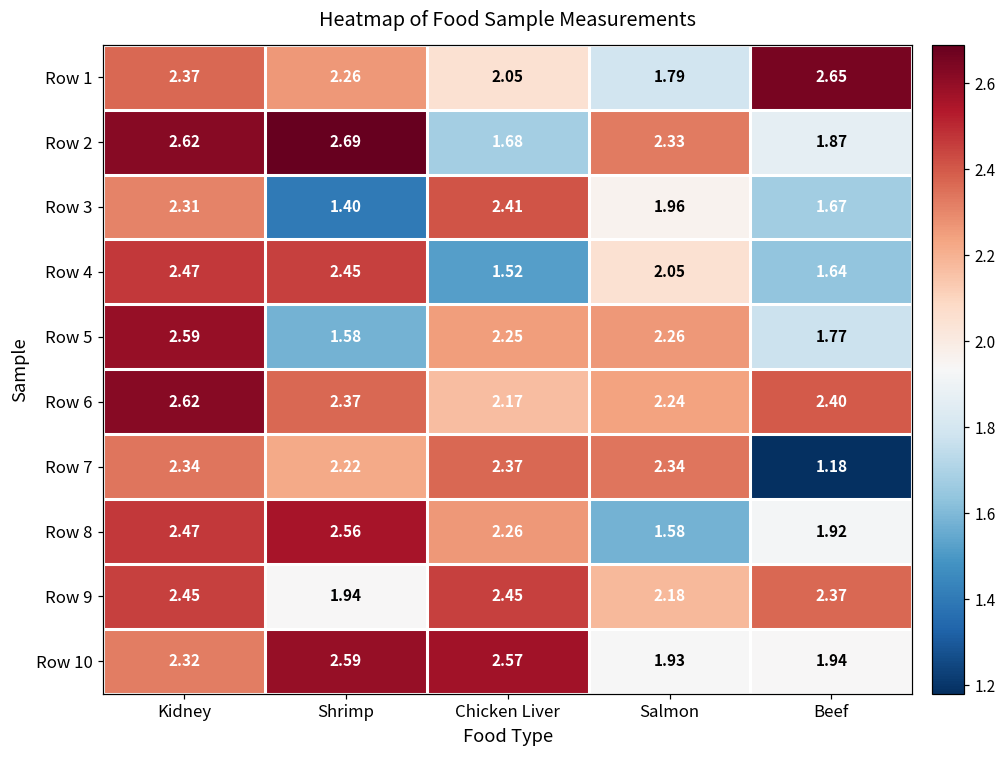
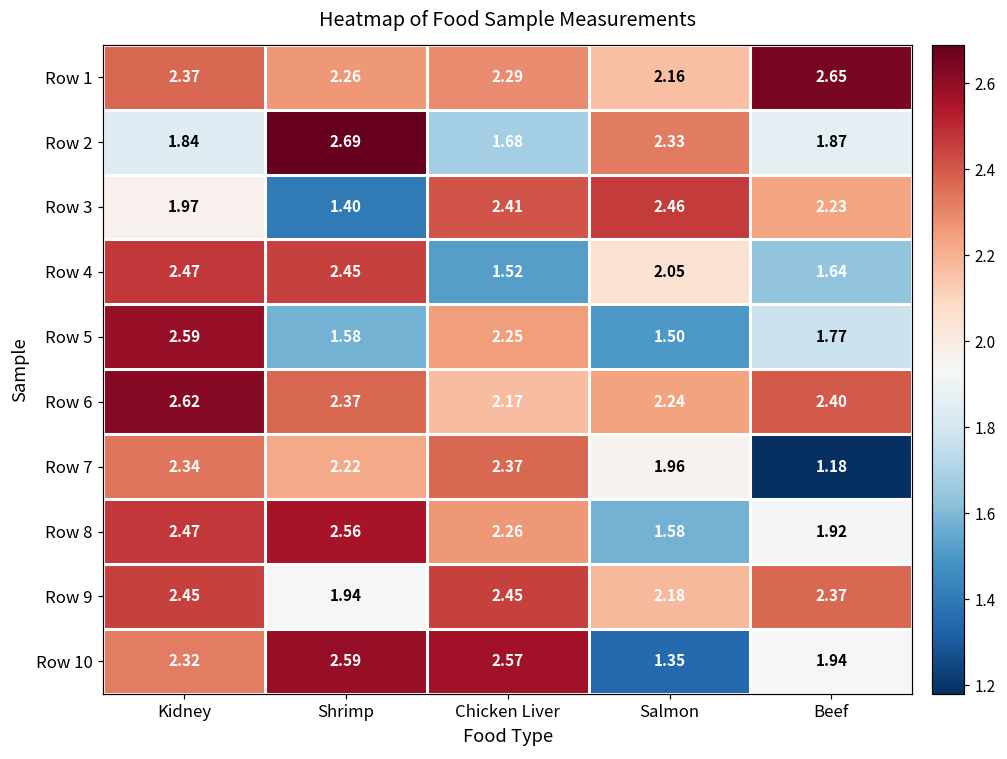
  {
    "Row 1": {
      "Kidney": 2.37,
      "Shrimp": 2.26,
-     "Chicken Liver": 2.05,
-     "Salmon": 1.79,
+     "Chicken Liver": 2.29,
+     "Salmon": 2.16,
      "Beef": 2.65
    },
    "Row 2": {
-     "Kidney": 2.62,
+     "Kidney": 1.84,
      "Shrimp": 2.69,
      "Chicken Liver": 1.68,
      "Salmon": 2.33,
      "Beef": 1.87
    },
    "Row 3": {
-     "Kidney": 2.31,
+     "Kidney": 1.97,
      "Shrimp": 1.40,
      "Chicken Liver": 2.41,
-     "Salmon": 1.96,
-     "Beef": 1.67
+     "Salmon": 2.46,
+     "Beef": 2.23
    },
    "Row 4": {
      "Kidney": 2.47,
      "Shrimp": 2.45,
      "Chicken Liver": 1.52,
      "Salmon": 2.05,
      "Beef": 1.64
    },
    "Row 5": {
      "Kidney": 2.59,
      "Shrimp": 1.58,
      "Chicken Liver": 2.25,
-     "Salmon": 2.26,
+     "Salmon": 1.50,
      "Beef": 1.77
    },
    "Row 6": {
      "Kidney": 2.62,
      "Shrimp": 2.37,
      "Chicken Liver": 2.17,
      "Salmon": 2.24,
      "Beef": 2.40
    },
    "Row 7": {
      "Kidney": 2.34,
      "Shrimp": 2.22,
      "Chicken Liver": 2.37,
-     "Salmon": 2.34,
+     "Salmon": 1.96,
      "Beef": 1.18
    },
    "Row 8": {
      "Kidney": 2.47,
      "Shrimp": 2.56,
      "Chicken Liver": 2.26,
      "Salmon": 1.58,
      "Beef": 1.92
    },
    "Row 9": {
      "Kidney": 2.45,
      "Shrimp": 1.94,
      "Chicken Liver": 2.45,
      "Salmon": 2.18,
      "Beef": 2.37
    },
    "Row 10": {
      "Kidney": 2.32,
      "Shrimp": 2.59,
      "Chicken Liver": 2.57,
-     "Salmon": 1.93,
+     "Salmon": 1.35,
      "Beef": 1.94
    }
  }
